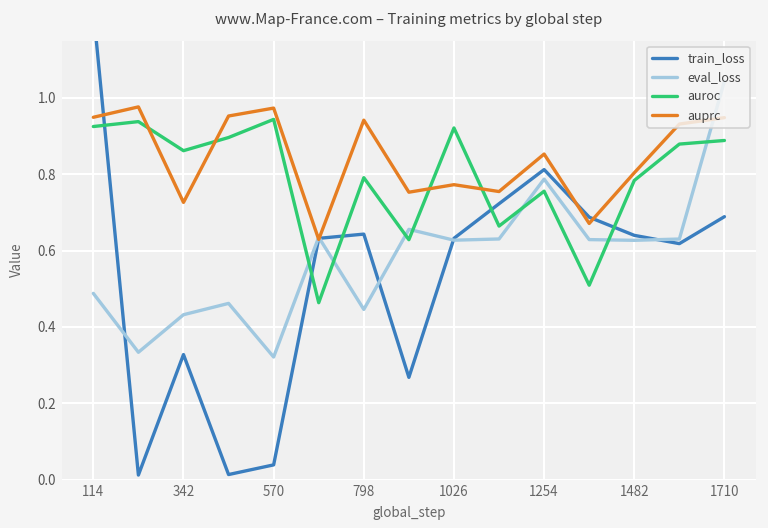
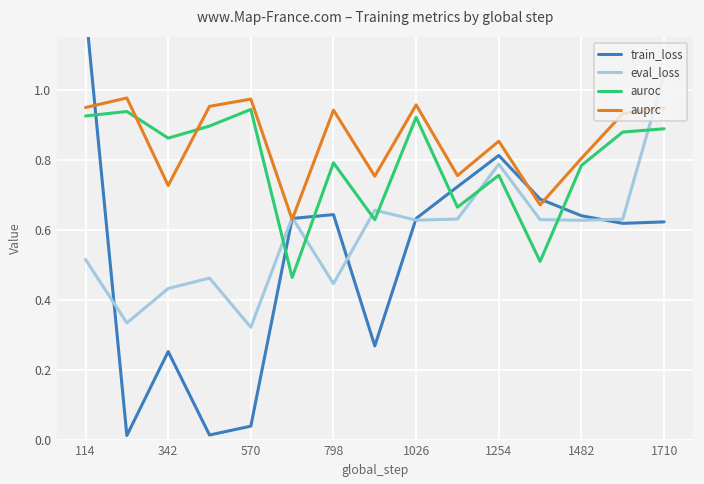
  {
    "train_loss": {
-     "342": 0.33,
+     "342": 0.25,
      "570": 0.04,
      "798": 0.64,
      "1254": 0.81,
      "1482": 0.64,
-     "1710": 0.69
+     "1710": 0.62
    },
    "eval_loss": {
-     "114": 0.49,
+     "114": 0.51,
      "342": 0.43,
      "570": 0.32,
      "798": 0.45,
      "1254": 0.79,
      "1482": 0.63
    },
    "auroc": {
      "114": 0.92,
      "342": 0.86,
      "570": 0.94,
      "798": 0.79,
      "1026": 0.92,
      "1254": 0.76,
      "1482": 0.78,
      "1710": 0.89
    },
    "auprc": {
      "114": 0.95,
      "342": 0.73,
      "570": 0.97,
      "798": 0.94,
-     "1026": 0.77,
+     "1026": 0.96,
      "1254": 0.85,
      "1482": 0.80
    }
  }
